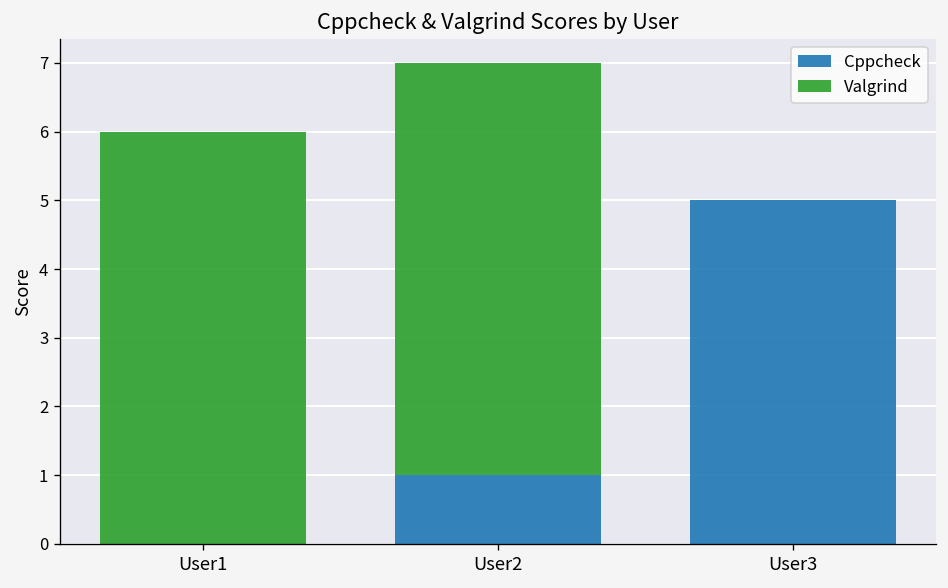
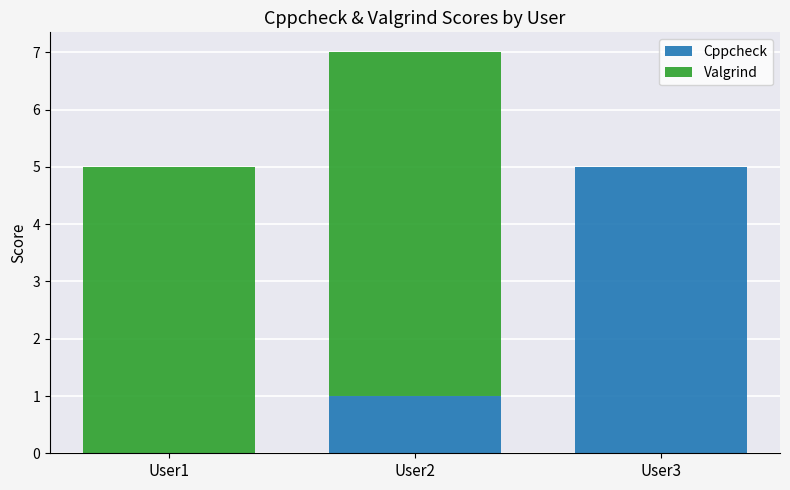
  {
    "Cppcheck": {
      "User1": 0,
      "User2": 1,
      "User3": 5
    },
    "Valgrind": {
-     "User1": 6,
+     "User1": 5,
      "User2": 6,
      "User3": 0
    }
  }
